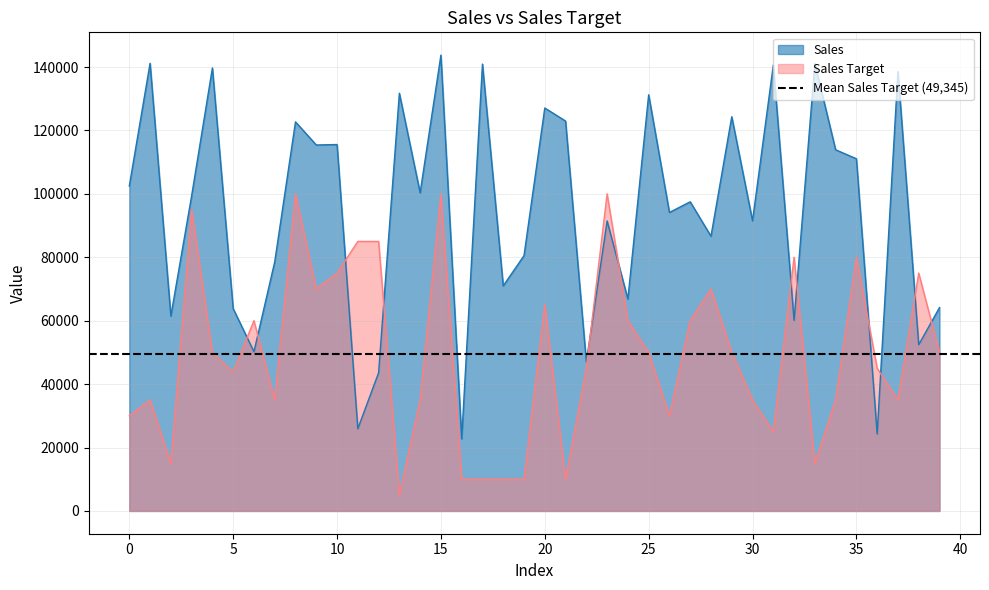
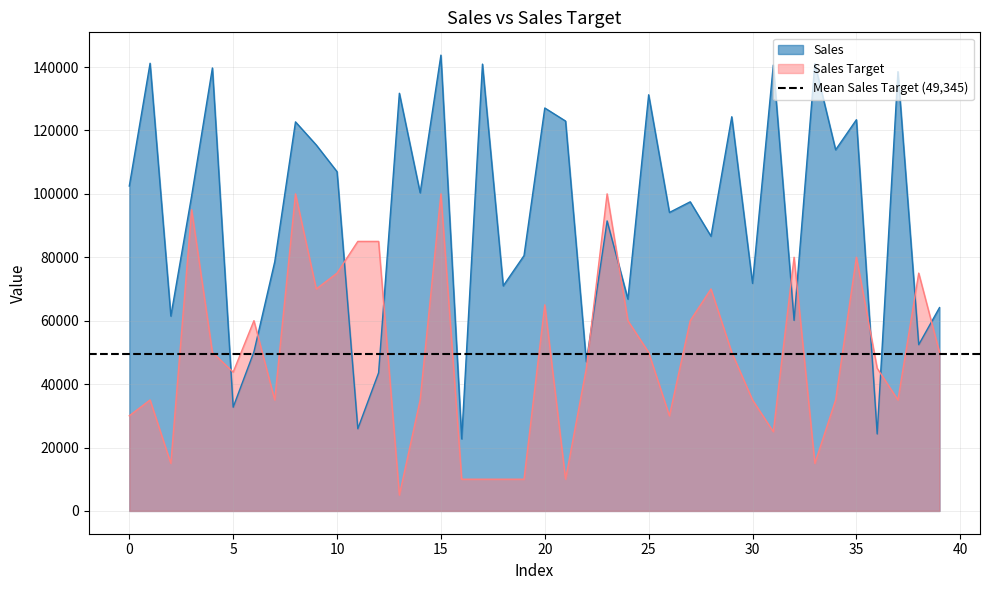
  {
    "Sales": {
      "0": 102000,
-     "5": 64000,
-     "10": 116000,
+     "5": 33000,
+     "10": 107000,
      "15": 144000,
      "20": 127000,
      "25": 131000,
-     "30": 91000,
-     "35": 111000
+     "30": 72000,
+     "35": 123000
    },
    "Sales Target": {
      "0": 30000,
      "5": 44000,
      "10": 75000,
      "15": 100000,
      "20": 65000,
      "25": 50000,
      "30": 35000,
      "35": 80000
    }
  }
